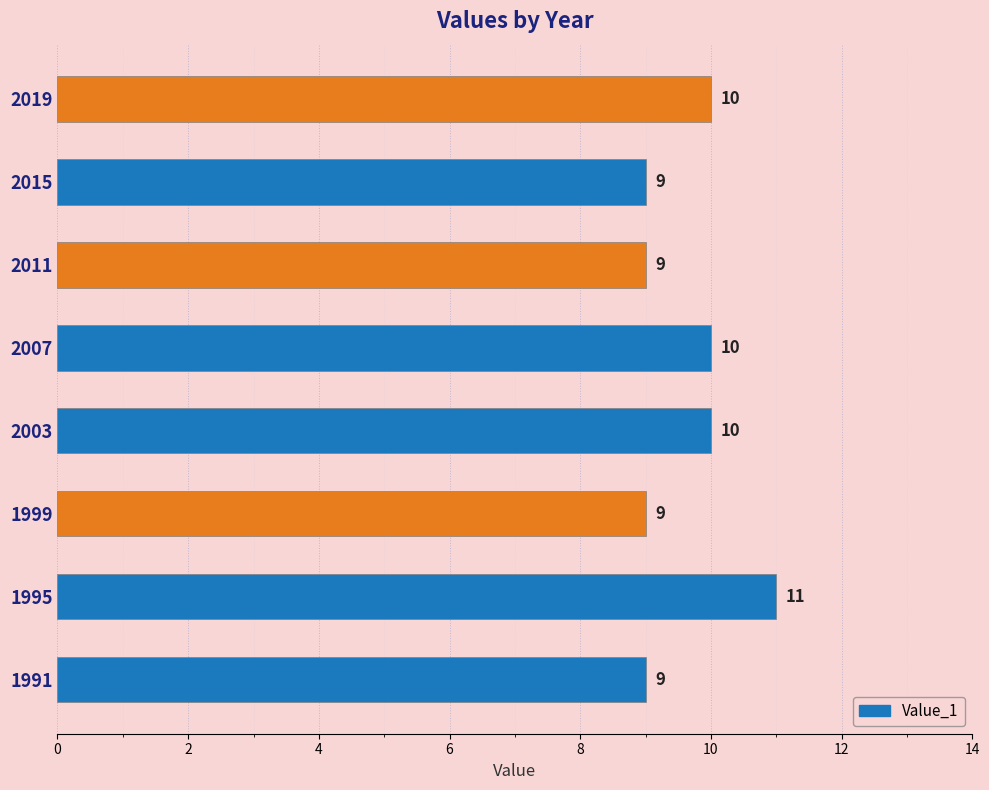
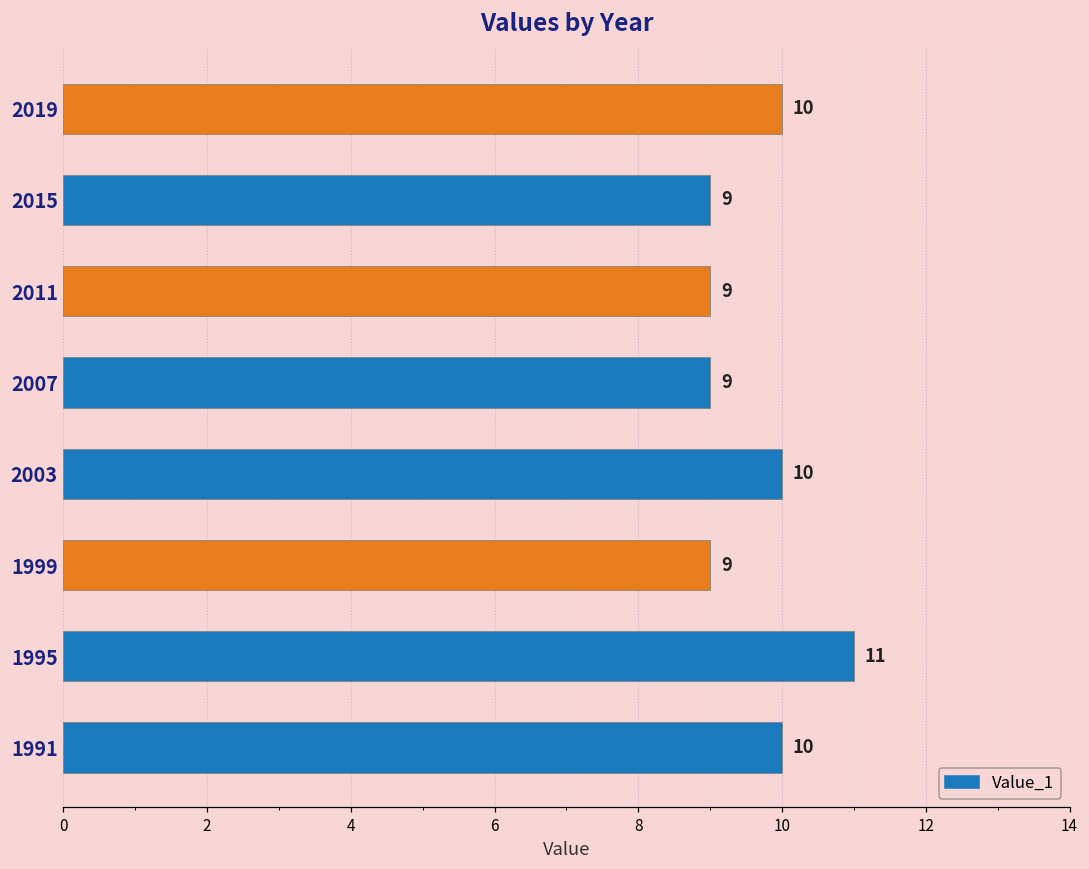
  {
    "2019": 10,
    "2015": 9,
    "2011": 9,
-   "2007": 10,
+   "2007": 9,
    "2003": 10,
    "1999": 9,
    "1995": 11,
-   "1991": 9
+   "1991": 10
  }
